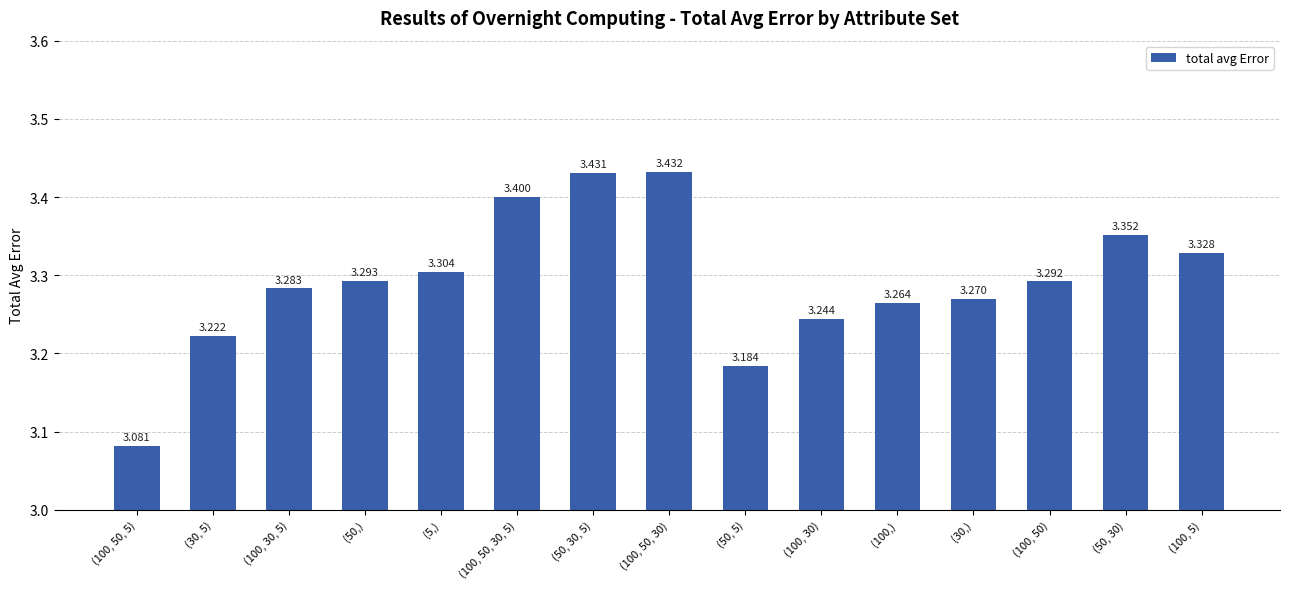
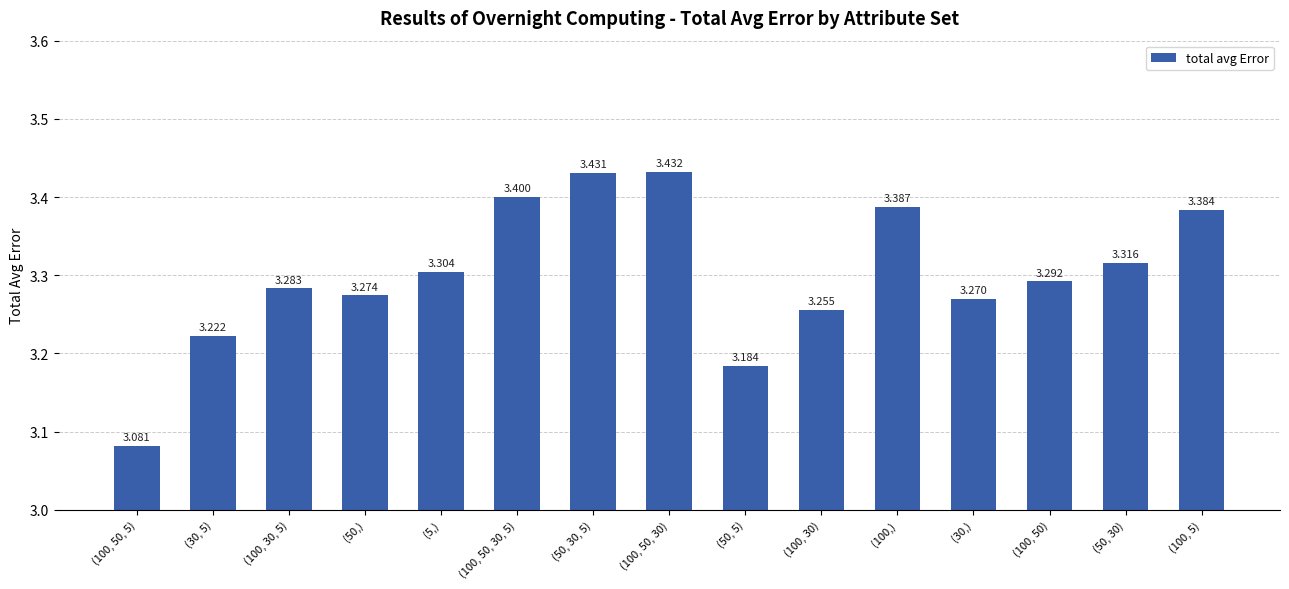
  {
    "(100, 50, 5)": 3.081,
    "(30, 5)": 3.222,
    "(100, 30, 5)": 3.283,
-   "(50,)": 3.293,
+   "(50,)": 3.274,
    "(5,)": 3.304,
    "(100, 50, 30, 5)": 3.400,
    "(50, 30, 5)": 3.431,
    "(100, 50, 30)": 3.432,
    "(50, 5)": 3.184,
-   "(100, 30)": 3.244,
-   "(100,)": 3.264,
+   "(100, 30)": 3.255,
+   "(100,)": 3.387,
    "(30,)": 3.270,
    "(100, 50)": 3.292,
-   "(50, 30)": 3.352,
-   "(100, 5)": 3.328
+   "(50, 30)": 3.316,
+   "(100, 5)": 3.384
  }
